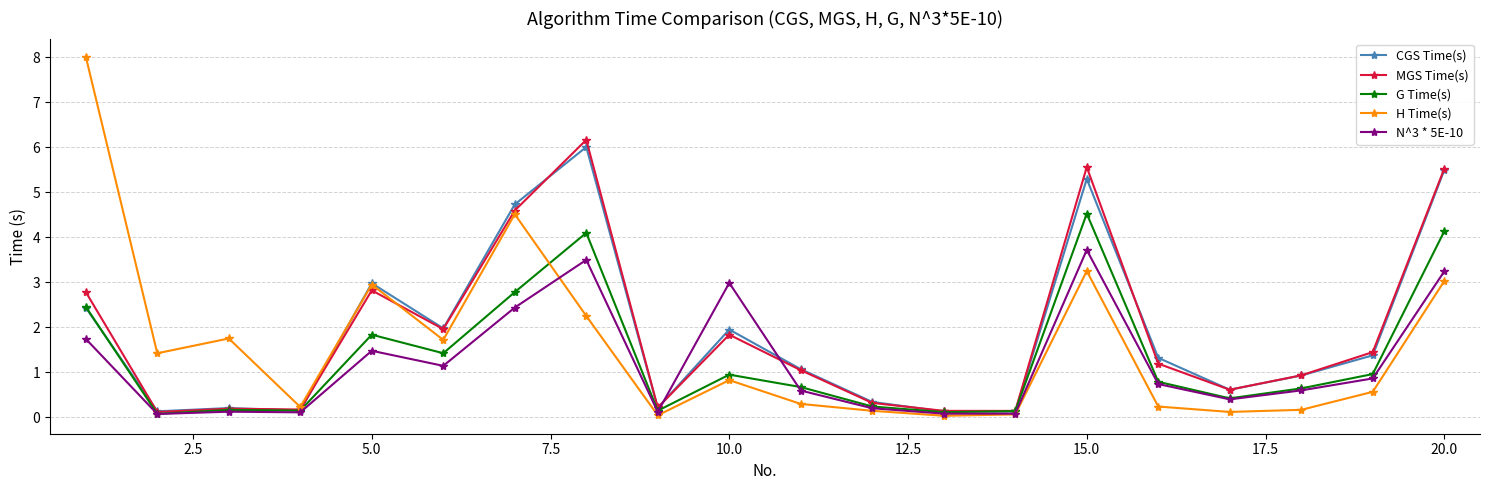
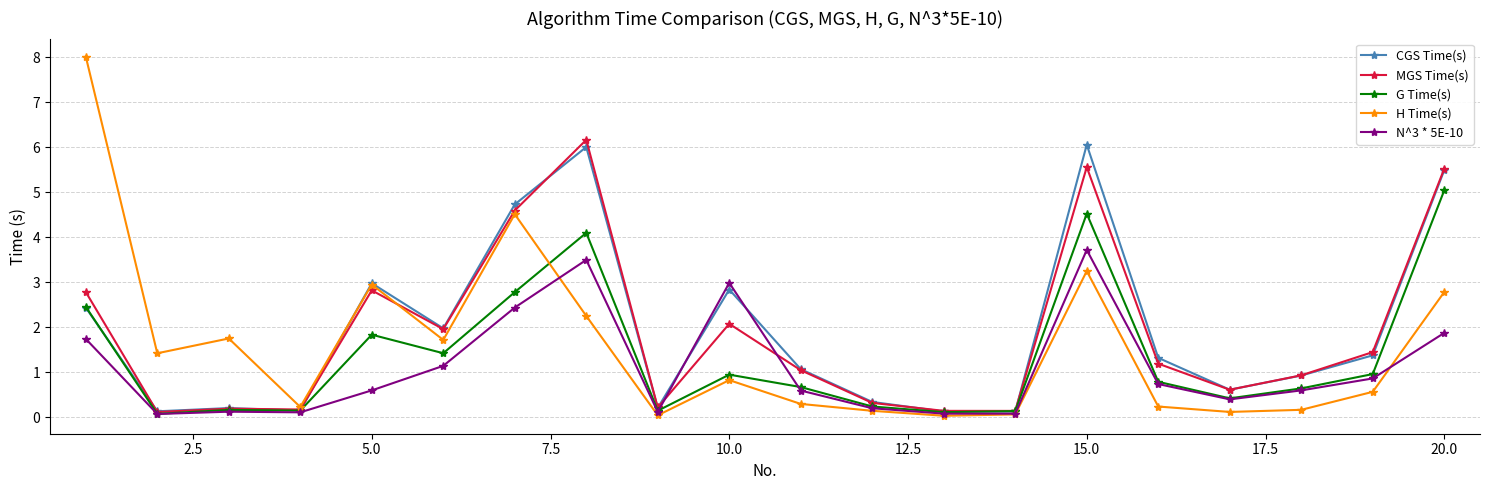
  {
    "CGS Time(s)": {
-     "10.0": 1.9,
-     "15.0": 5.3
+     "10.0": 2.8,
+     "15.0": 6.1
    },
    "MGS Time(s)": {
      "5.0": 2.8,
-     "10.0": 1.8,
+     "10.0": 2.1,
      "15.0": 5.6
    },
    "G Time(s)": {
      "5.0": 1.8,
      "10.0": 0.9,
      "15.0": 4.5,
-     "20.0": 4.1
+     "20.0": 5.0
    },
    "H Time(s)": {
      "10.0": 0.8,
      "15.0": 3.2,
-     "20.0": 3.0
+     "20.0": 2.8
    },
    "N^3 * 5E-10": {
-     "5.0": 1.5,
+     "5.0": 0.6,
      "10.0": 3.0,
      "15.0": 3.7,
-     "20.0": 3.2
+     "20.0": 1.9
    }
  }
